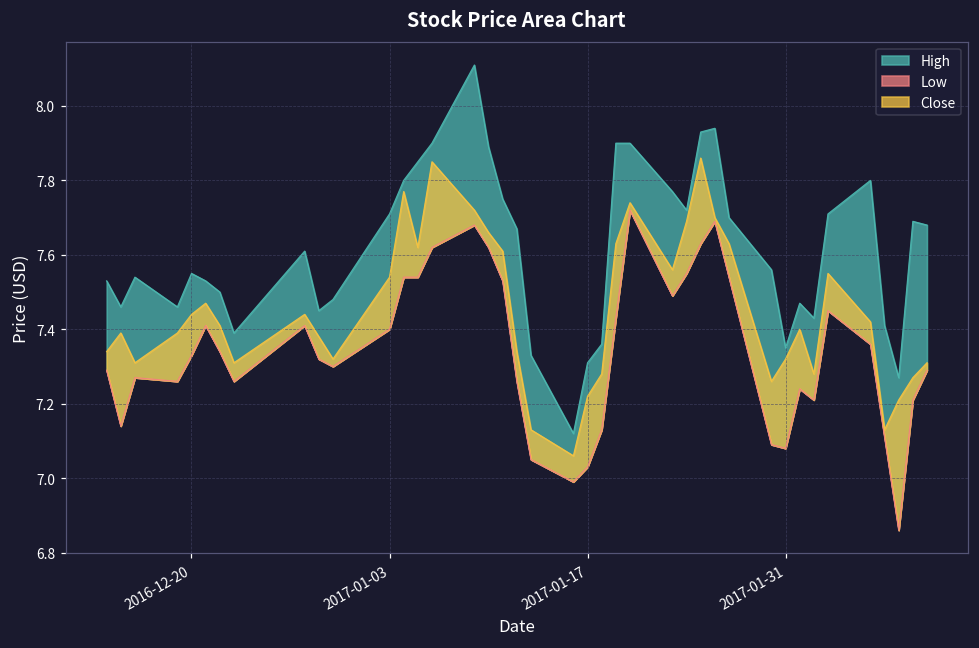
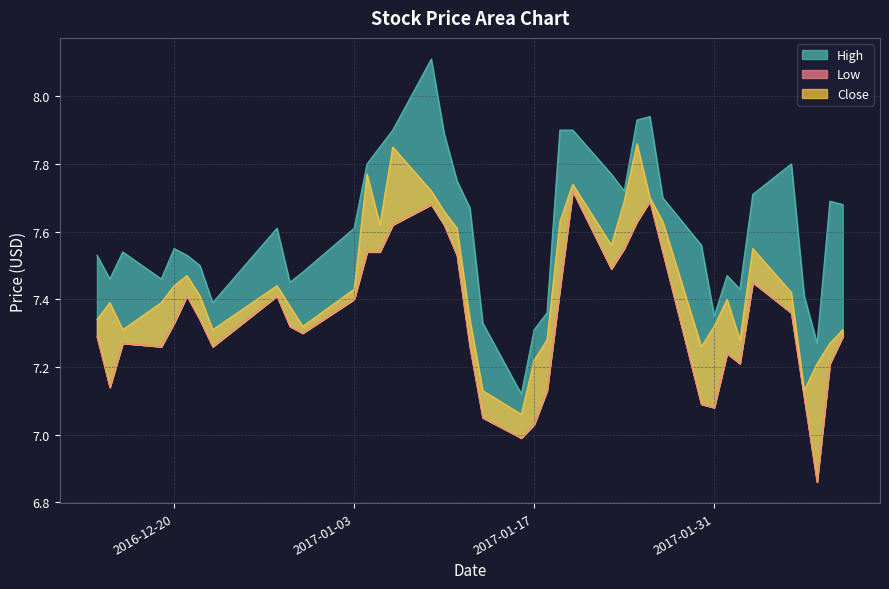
  {
    "High": {
      "2016-12-20": 7.55,
-     "2017-01-03": 7.71,
+     "2017-01-03": 7.61,
      "2017-01-17": 7.31,
      "2017-01-31": 7.35
    },
    "Low": {
      "2016-12-20": 7.33,
      "2017-01-03": 7.40,
      "2017-01-17": 7.03,
      "2017-01-31": 7.08
    },
    "Close": {
      "2016-12-20": 7.44,
-     "2017-01-03": 7.54,
+     "2017-01-03": 7.43,
      "2017-01-17": 7.22,
      "2017-01-31": 7.32
    }
  }
